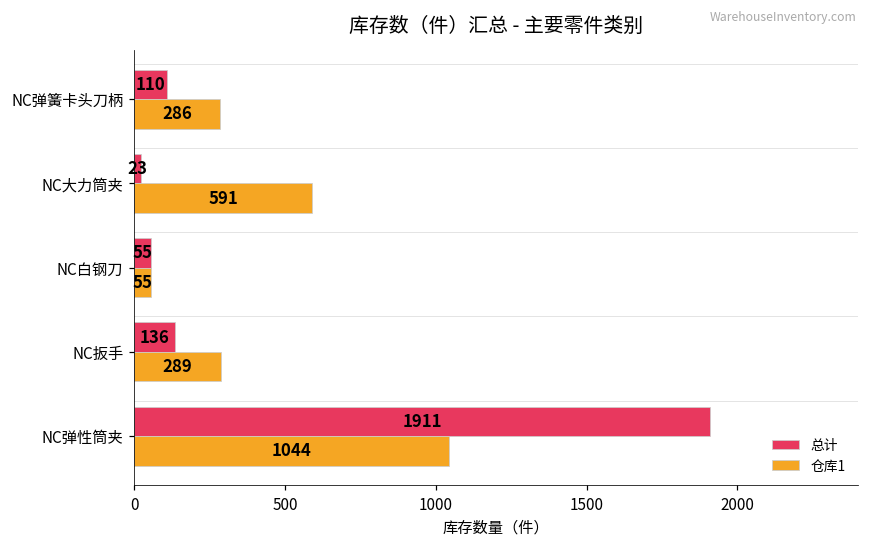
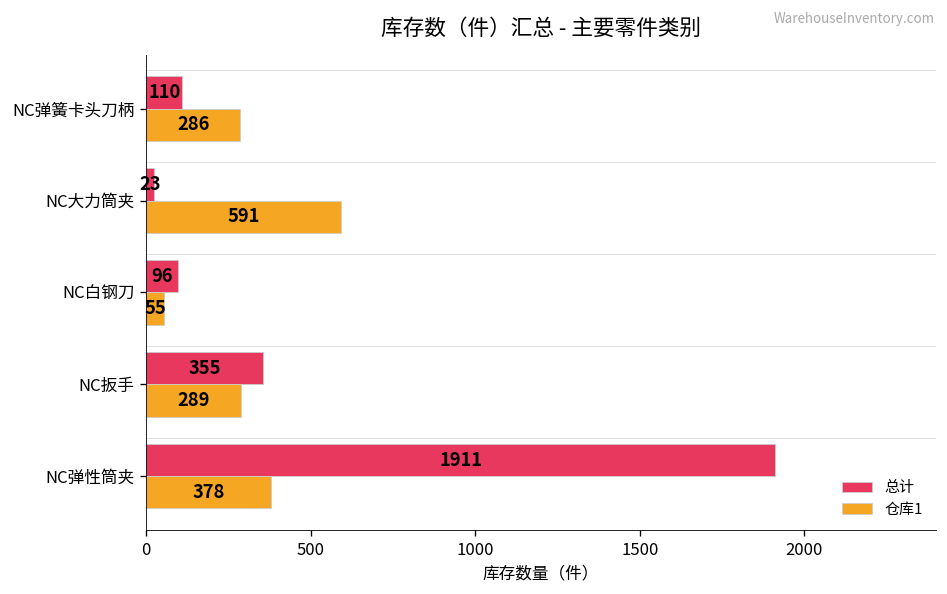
  {
    "总计": {
      "NC弹簧卡头刀柄": 110,
      "NC大力筒夹": 23,
-     "NC白钢刀": 55,
-     "NC扳手": 136,
+     "NC白钢刀": 96,
+     "NC扳手": 355,
      "NC弹性筒夹": 1911
    },
    "仓库1": {
      "NC弹簧卡头刀柄": 286,
      "NC大力筒夹": 591,
      "NC白钢刀": 55,
      "NC扳手": 289,
-     "NC弹性筒夹": 1044
+     "NC弹性筒夹": 378
    }
  }
